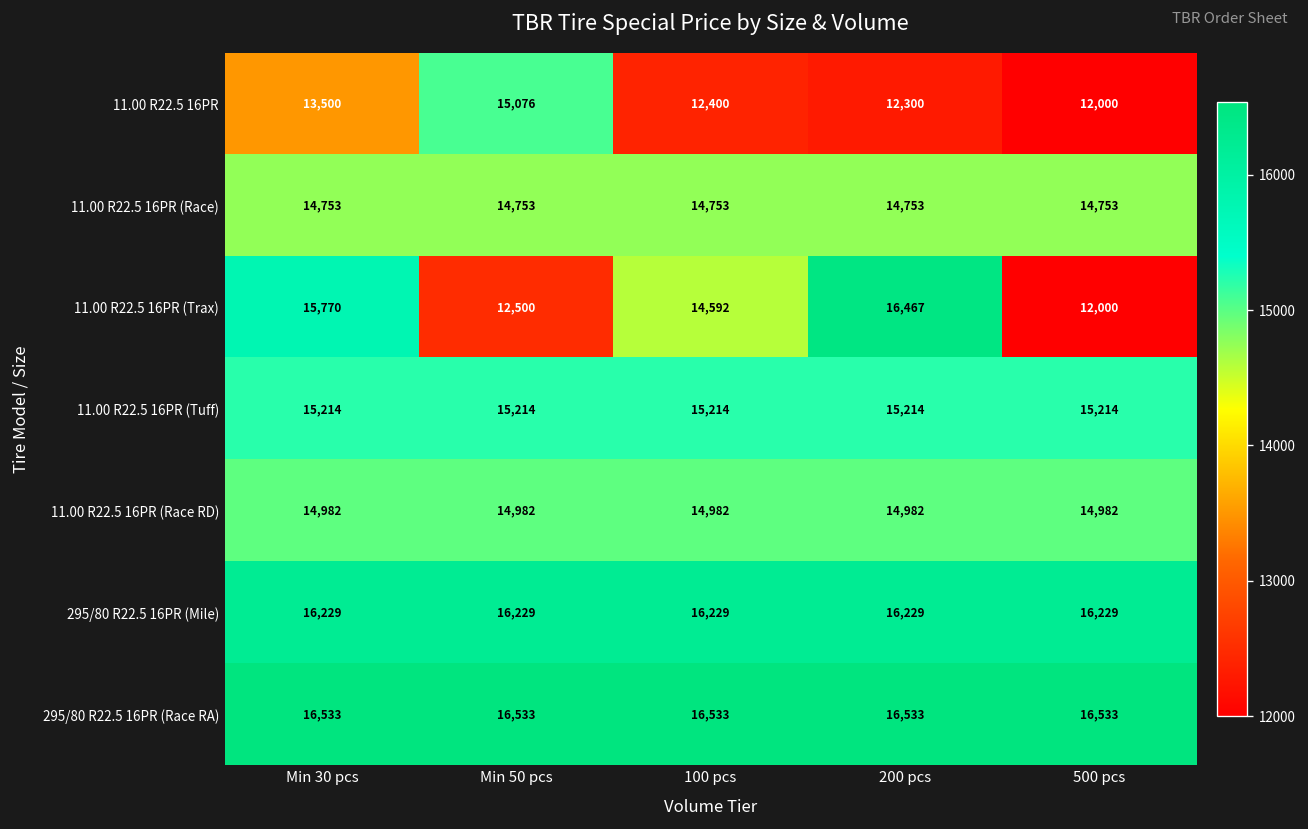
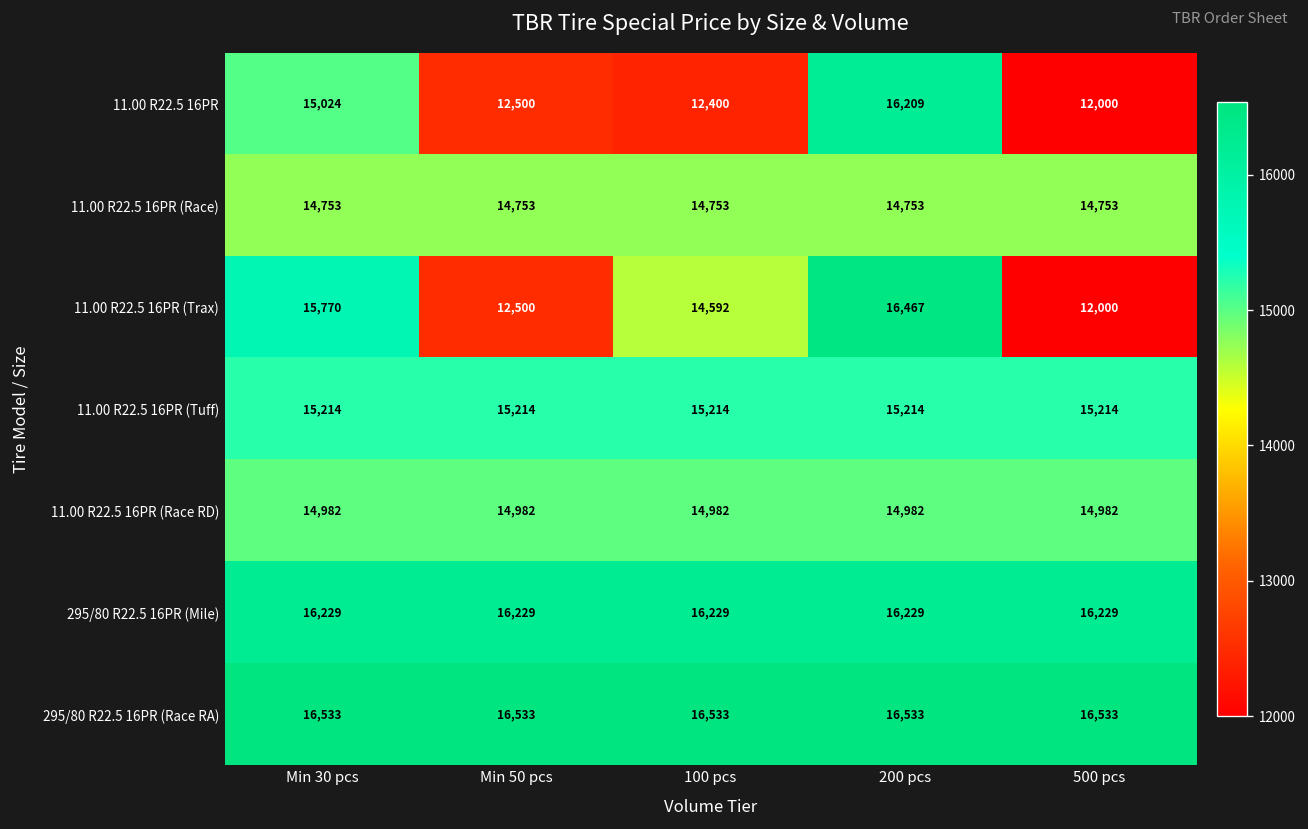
  {
    "11.00 R22.5 16PR": {
-     "Min 30 pcs": "13,500",
-     "Min 50 pcs": "15,076",
+     "Min 30 pcs": "15,024",
+     "Min 50 pcs": "12,500",
      "100 pcs": "12,400",
-     "200 pcs": "12,300",
+     "200 pcs": "16,209",
      "500 pcs": "12,000"
    },
    "11.00 R22.5 16PR (Race)": {
      "Min 30 pcs": "14,753",
      "Min 50 pcs": "14,753",
      "100 pcs": "14,753",
      "200 pcs": "14,753",
      "500 pcs": "14,753"
    },
    "11.00 R22.5 16PR (Trax)": {
      "Min 30 pcs": "15,770",
      "Min 50 pcs": "12,500",
      "100 pcs": "14,592",
      "200 pcs": "16,467",
      "500 pcs": "12,000"
    },
    "11.00 R22.5 16PR (Tuff)": {
      "Min 30 pcs": "15,214",
      "Min 50 pcs": "15,214",
      "100 pcs": "15,214",
      "200 pcs": "15,214",
      "500 pcs": "15,214"
    },
    "11.00 R22.5 16PR (Race RD)": {
      "Min 30 pcs": "14,982",
      "Min 50 pcs": "14,982",
      "100 pcs": "14,982",
      "200 pcs": "14,982",
      "500 pcs": "14,982"
    },
    "295/80 R22.5 16PR (Mile)": {
      "Min 30 pcs": "16,229",
      "Min 50 pcs": "16,229",
      "100 pcs": "16,229",
      "200 pcs": "16,229",
      "500 pcs": "16,229"
    },
    "295/80 R22.5 16PR (Race RA)": {
      "Min 30 pcs": "16,533",
      "Min 50 pcs": "16,533",
      "100 pcs": "16,533",
      "200 pcs": "16,533",
      "500 pcs": "16,533"
    }
  }
